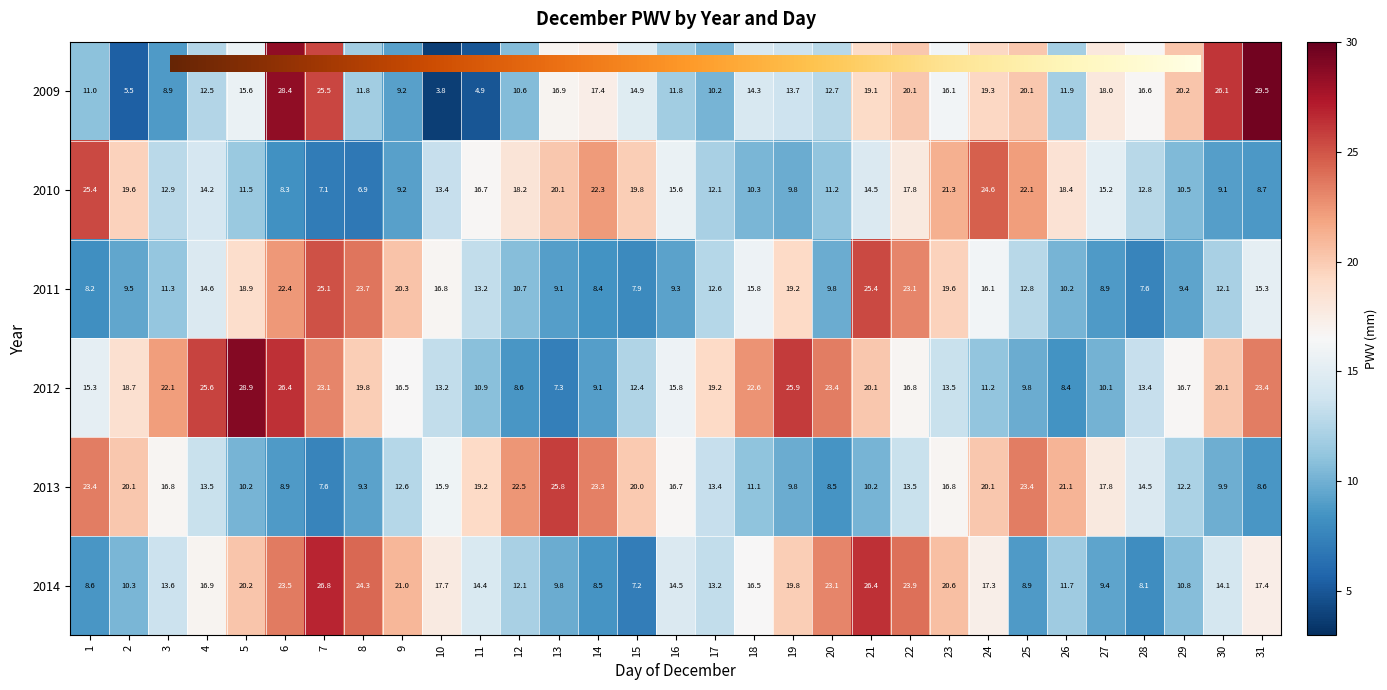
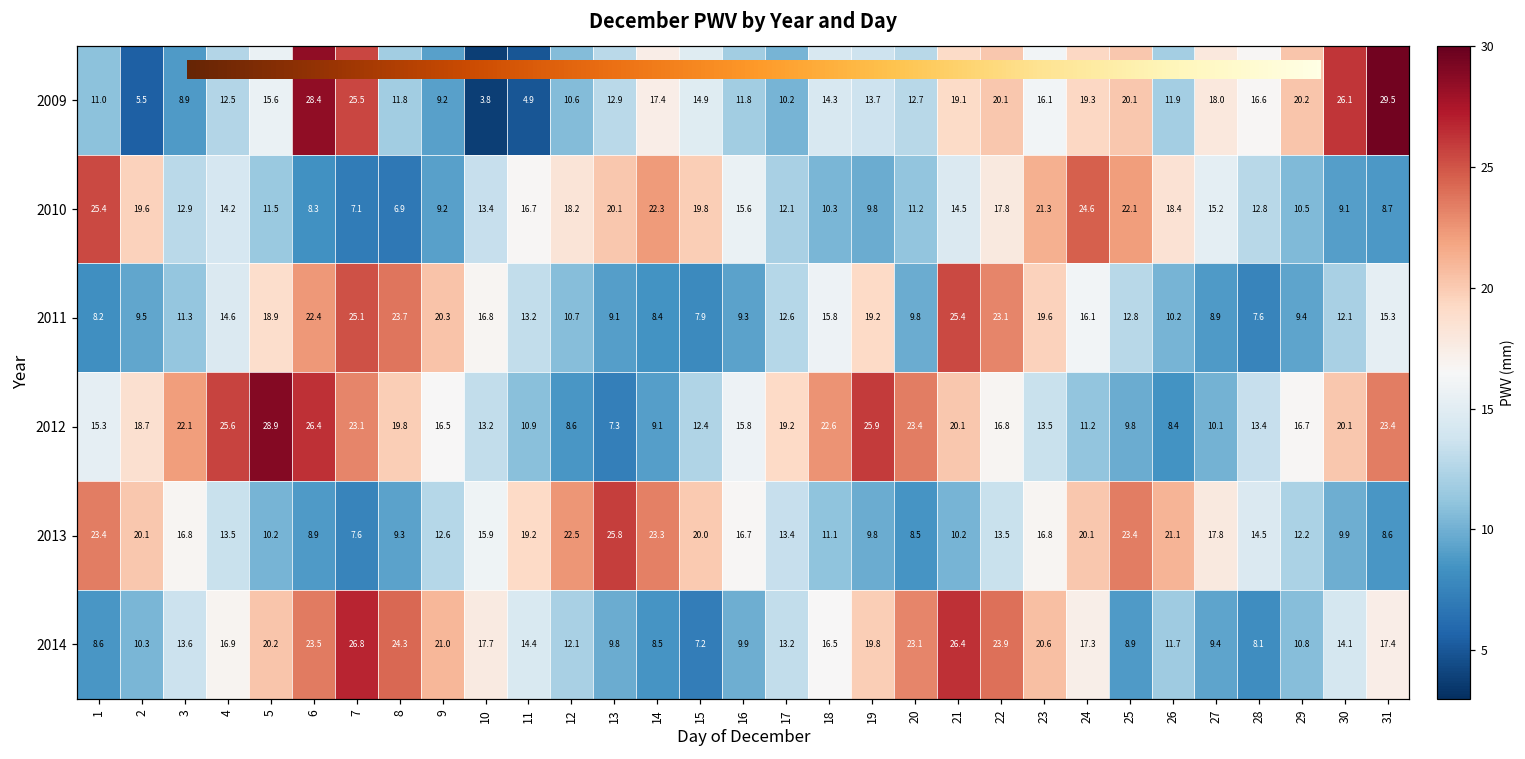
  {
    "2009": {
      "1": 11.0,
      "2": 5.5,
      "3": 8.9,
      "4": 12.5,
      "5": 15.6,
      "6": 28.4,
      "7": 25.5,
      "8": 11.8,
      "9": 9.2,
      "10": 3.8,
      "11": 4.9,
      "12": 10.6,
-     "13": 16.9,
+     "13": 12.9,
      "14": 17.4,
      "15": 14.9,
      "16": 11.8,
      "17": 10.2,
      "18": 14.3,
      "19": 13.7,
      "20": 12.7,
      "21": 19.1,
      "22": 20.1,
      "23": 16.1,
      "24": 19.3,
      "25": 20.1,
      "26": 11.9,
      "27": 18.0,
      "28": 16.6,
      "29": 20.2,
      "30": 26.1,
      "31": 29.5
    },
    "2010": {
      "1": 25.4,
      "2": 19.6,
      "3": 12.9,
      "4": 14.2,
      "5": 11.5,
      "6": 8.3,
      "7": 7.1,
      "8": 6.9,
      "9": 9.2,
      "10": 13.4,
      "11": 16.7,
      "12": 18.2,
      "13": 20.1,
      "14": 22.3,
      "15": 19.8,
      "16": 15.6,
      "17": 12.1,
      "18": 10.3,
      "19": 9.8,
      "20": 11.2,
      "21": 14.5,
      "22": 17.8,
      "23": 21.3,
      "24": 24.6,
      "25": 22.1,
      "26": 18.4,
      "27": 15.2,
      "28": 12.8,
      "29": 10.5,
      "30": 9.1,
      "31": 8.7
    },
    "2011": {
      "1": 8.2,
      "2": 9.5,
      "3": 11.3,
      "4": 14.6,
      "5": 18.9,
      "6": 22.4,
      "7": 25.1,
      "8": 23.7,
      "9": 20.3,
      "10": 16.8,
      "11": 13.2,
      "12": 10.7,
      "13": 9.1,
      "14": 8.4,
      "15": 7.9,
      "16": 9.3,
      "17": 12.6,
      "18": 15.8,
      "19": 19.2,
      "20": 9.8,
      "21": 25.4,
      "22": 23.1,
      "23": 19.6,
      "24": 16.1,
      "25": 12.8,
      "26": 10.2,
      "27": 8.9,
      "28": 7.6,
      "29": 9.4,
      "30": 12.1,
      "31": 15.3
    },
    "2012": {
      "1": 15.3,
      "2": 18.7,
      "3": 22.1,
      "4": 25.6,
      "5": 28.9,
      "6": 26.4,
      "7": 23.1,
      "8": 19.8,
      "9": 16.5,
      "10": 13.2,
      "11": 10.9,
      "12": 8.6,
      "13": 7.3,
      "14": 9.1,
      "15": 12.4,
      "16": 15.8,
      "17": 19.2,
      "18": 22.6,
      "19": 25.9,
      "20": 23.4,
      "21": 20.1,
      "22": 16.8,
      "23": 13.5,
      "24": 11.2,
      "25": 9.8,
      "26": 8.4,
      "27": 10.1,
      "28": 13.4,
      "29": 16.7,
      "30": 20.1,
      "31": 23.4
    },
    "2013": {
      "1": 23.4,
      "2": 20.1,
      "3": 16.8,
      "4": 13.5,
      "5": 10.2,
      "6": 8.9,
      "7": 7.6,
      "8": 9.3,
      "9": 12.6,
      "10": 15.9,
      "11": 19.2,
      "12": 22.5,
      "13": 25.8,
      "14": 23.3,
      "15": 20.0,
      "16": 16.7,
      "17": 13.4,
      "18": 11.1,
      "19": 9.8,
      "20": 8.5,
      "21": 10.2,
      "22": 13.5,
      "23": 16.8,
      "24": 20.1,
      "25": 23.4,
      "26": 21.1,
      "27": 17.8,
      "28": 14.5,
      "29": 12.2,
      "30": 9.9,
      "31": 8.6
    },
    "2014": {
      "1": 8.6,
      "2": 10.3,
      "3": 13.6,
      "4": 16.9,
      "5": 20.2,
      "6": 23.5,
      "7": 26.8,
      "8": 24.3,
      "9": 21.0,
      "10": 17.7,
      "11": 14.4,
      "12": 12.1,
      "13": 9.8,
      "14": 8.5,
      "15": 7.2,
-     "16": 14.5,
+     "16": 9.9,
      "17": 13.2,
      "18": 16.5,
      "19": 19.8,
      "20": 23.1,
      "21": 26.4,
      "22": 23.9,
      "23": 20.6,
      "24": 17.3,
      "25": 8.9,
      "26": 11.7,
      "27": 9.4,
      "28": 8.1,
      "29": 10.8,
      "30": 14.1,
      "31": 17.4
    }
  }
